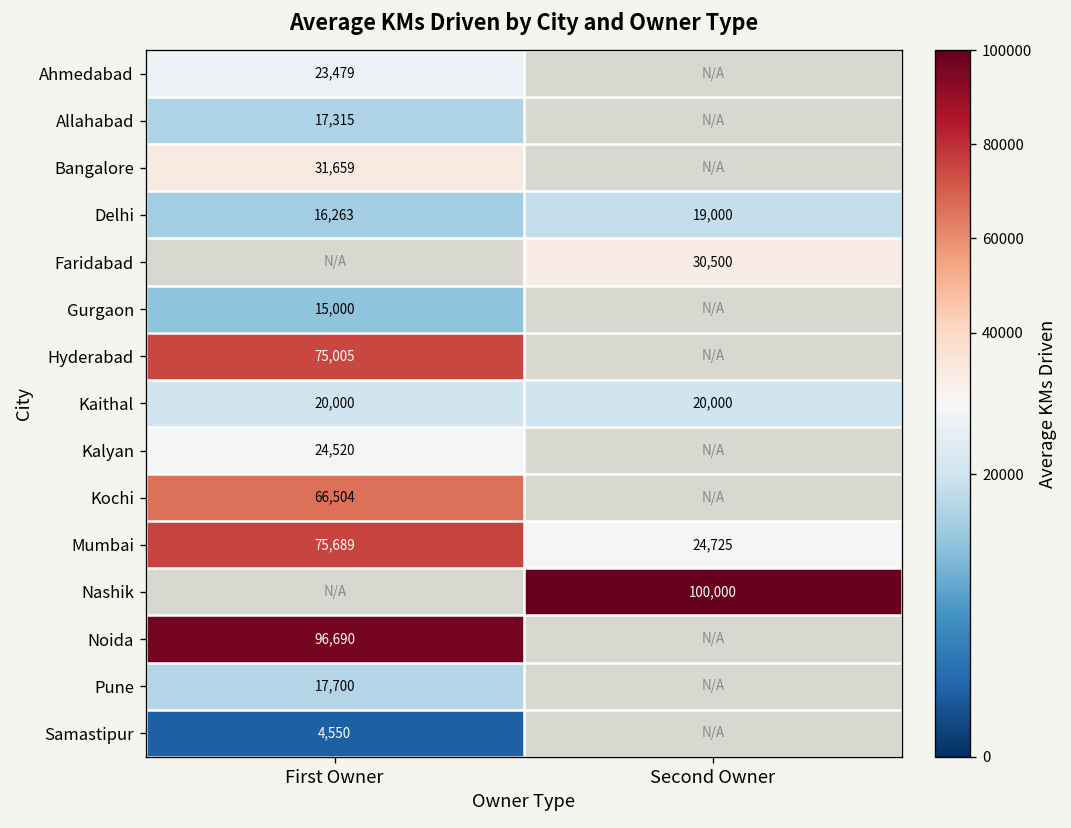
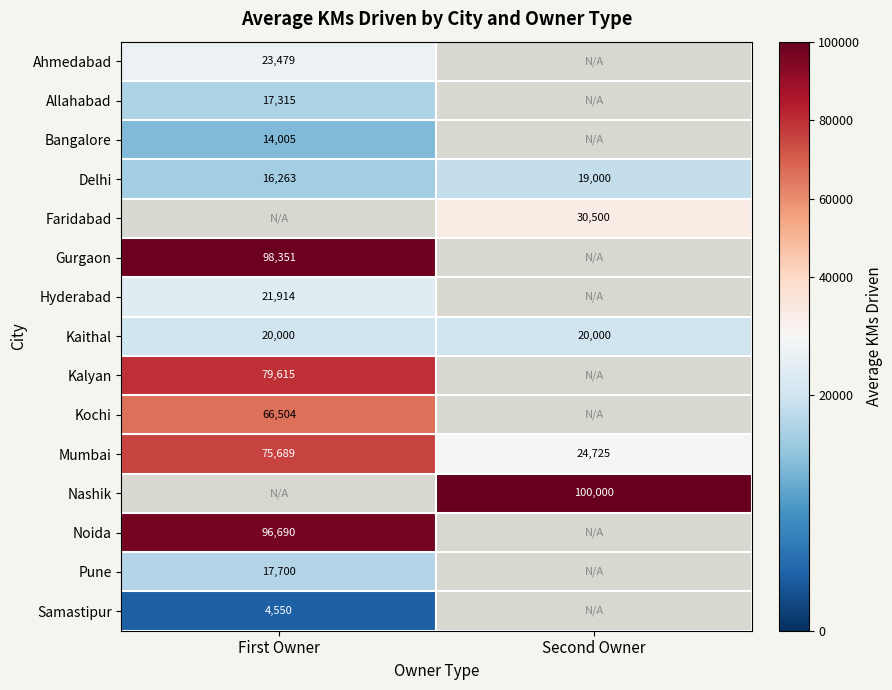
  {
    "Ahmedabad": {
      "First Owner": "23,479"
    },
    "Allahabad": {
      "First Owner": "17,315"
    },
    "Bangalore": {
-     "First Owner": "31,659"
+     "First Owner": "14,005"
    },
    "Delhi": {
      "First Owner": "16,263",
      "Second Owner": "19,000"
    },
    "Faridabad": {
      "Second Owner": "30,500"
    },
    "Gurgaon": {
-     "First Owner": "15,000"
+     "First Owner": "98,351"
    },
    "Hyderabad": {
-     "First Owner": "75,005"
+     "First Owner": "21,914"
    },
    "Kaithal": {
      "First Owner": "20,000",
      "Second Owner": "20,000"
    },
    "Kalyan": {
-     "First Owner": "24,520"
+     "First Owner": "79,615"
    },
    "Kochi": {
      "First Owner": "66,504"
    },
    "Mumbai": {
      "First Owner": "75,689",
      "Second Owner": "24,725"
    },
    "Nashik": {
      "Second Owner": "100,000"
    },
    "Noida": {
      "First Owner": "96,690"
    },
    "Pune": {
      "First Owner": "17,700"
    },
    "Samastipur": {
      "First Owner": "4,550"
    }
  }
